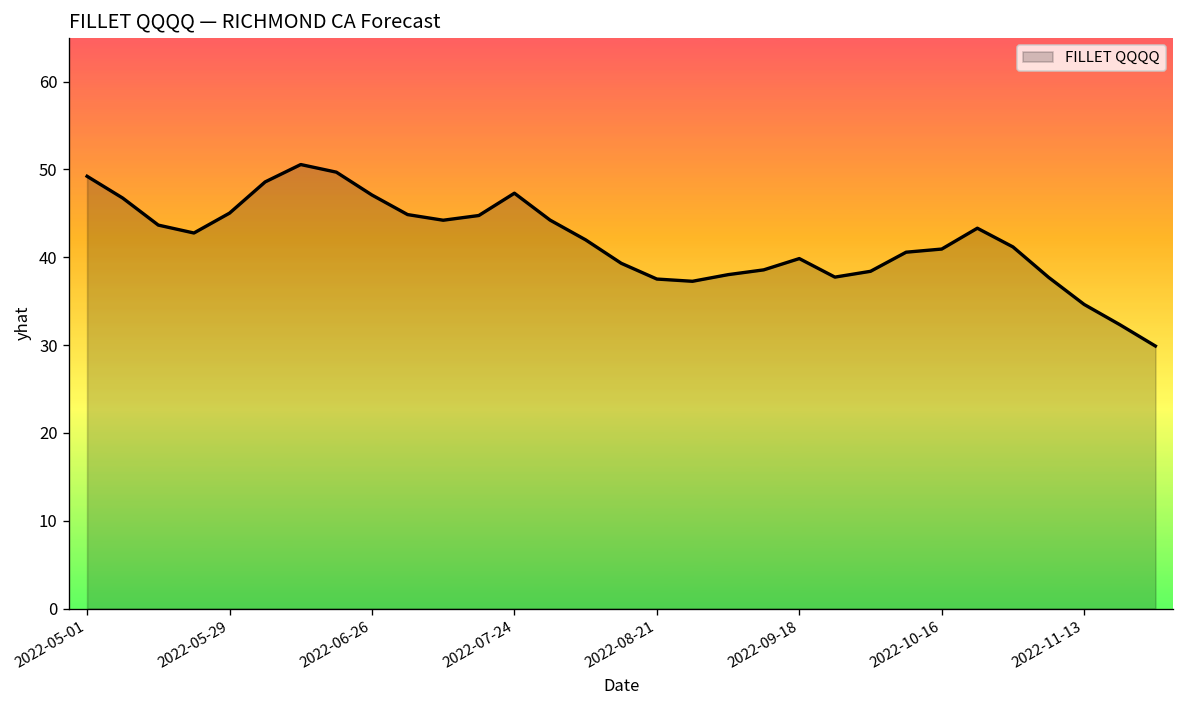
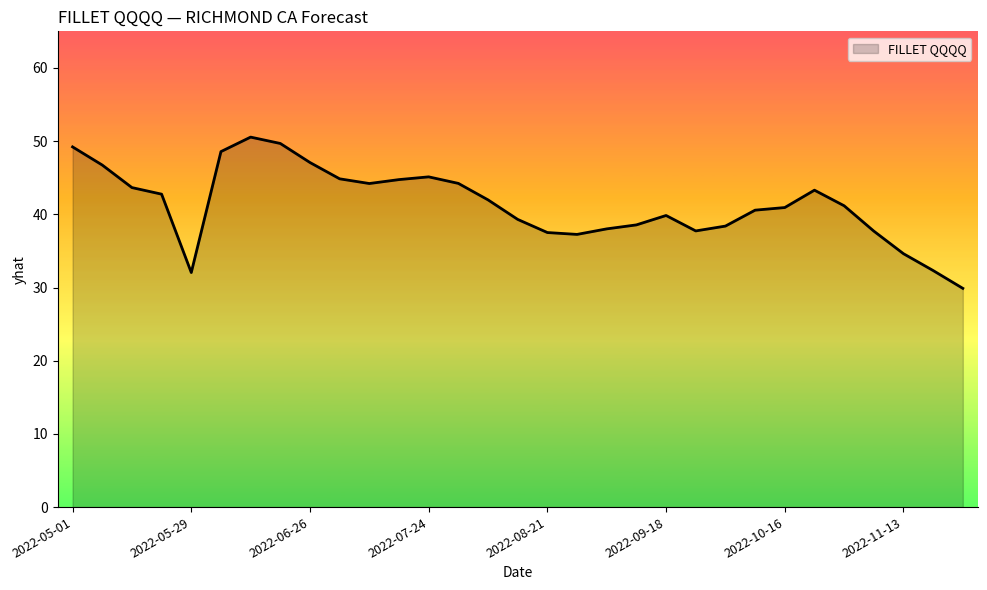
  {
    "2022-05-01": 49,
-   "2022-05-29": 45,
+   "2022-05-29": 32,
    "2022-06-26": 47,
-   "2022-07-24": 47,
+   "2022-07-24": 45,
    "2022-08-21": 38,
    "2022-09-18": 40,
    "2022-10-16": 41,
    "2022-11-13": 35
  }
